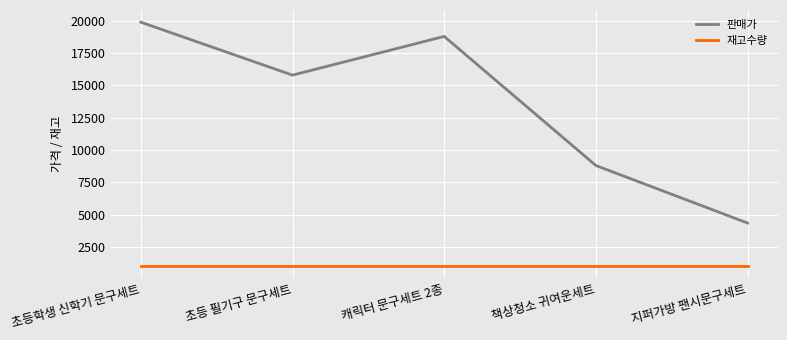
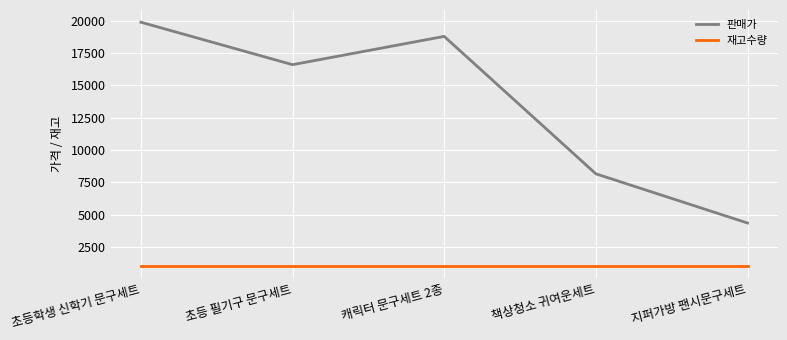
  {
    "판매가": {
      "초등학생 신학기 문구세트": 19900,
-     "초등 필기구 문구세트": 15800,
+     "초등 필기구 문구세트": 16600,
      "캐릭터 문구세트 2종": 18800,
-     "책상청소 귀여운세트": 8800,
+     "책상청소 귀여운세트": 8200,
      "지퍼가방 팬시문구세트": 4300
    },
    "재고수량": {
      "초등학생 신학기 문구세트": 1000,
      "초등 필기구 문구세트": 1000,
      "캐릭터 문구세트 2종": 1000,
      "책상청소 귀여운세트": 1000,
      "지퍼가방 팬시문구세트": 1000
    }
  }
